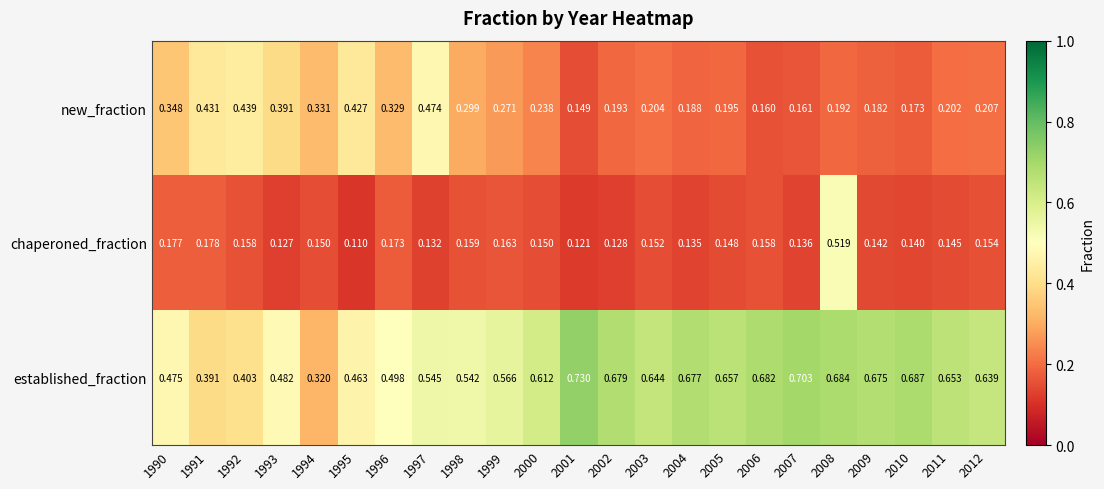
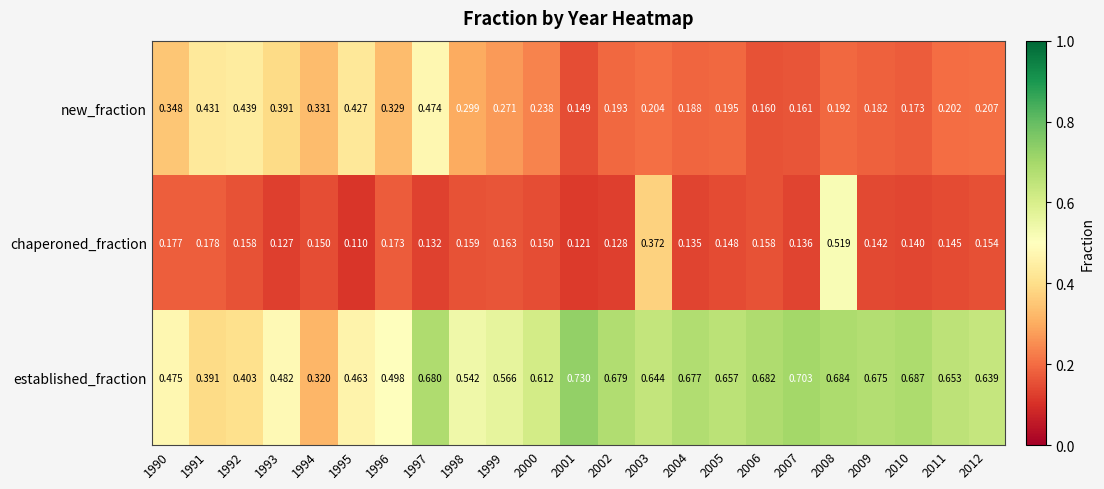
  {
    "new_fraction": {
      "1990": 0.348,
      "1991": 0.431,
      "1992": 0.439,
      "1993": 0.391,
      "1994": 0.331,
      "1995": 0.427,
      "1996": 0.329,
      "1997": 0.474,
      "1998": 0.299,
      "1999": 0.271,
      "2000": 0.238,
      "2001": 0.149,
      "2002": 0.193,
      "2003": 0.204,
      "2004": 0.188,
      "2005": 0.195,
      "2006": 0.160,
      "2007": 0.161,
      "2008": 0.192,
      "2009": 0.182,
      "2010": 0.173,
      "2011": 0.202,
      "2012": 0.207
    },
    "chaperoned_fraction": {
      "1990": 0.177,
      "1991": 0.178,
      "1992": 0.158,
      "1993": 0.127,
      "1994": 0.150,
      "1995": 0.110,
      "1996": 0.173,
      "1997": 0.132,
      "1998": 0.159,
      "1999": 0.163,
      "2000": 0.150,
      "2001": 0.121,
      "2002": 0.128,
-     "2003": 0.152,
+     "2003": 0.372,
      "2004": 0.135,
      "2005": 0.148,
      "2006": 0.158,
      "2007": 0.136,
      "2008": 0.519,
      "2009": 0.142,
      "2010": 0.140,
      "2011": 0.145,
      "2012": 0.154
    },
    "established_fraction": {
      "1990": 0.475,
      "1991": 0.391,
      "1992": 0.403,
      "1993": 0.482,
      "1994": 0.320,
      "1995": 0.463,
      "1996": 0.498,
-     "1997": 0.545,
+     "1997": 0.680,
      "1998": 0.542,
      "1999": 0.566,
      "2000": 0.612,
      "2001": 0.730,
      "2002": 0.679,
      "2003": 0.644,
      "2004": 0.677,
      "2005": 0.657,
      "2006": 0.682,
      "2007": 0.703,
      "2008": 0.684,
      "2009": 0.675,
      "2010": 0.687,
      "2011": 0.653,
      "2012": 0.639
    }
  }
